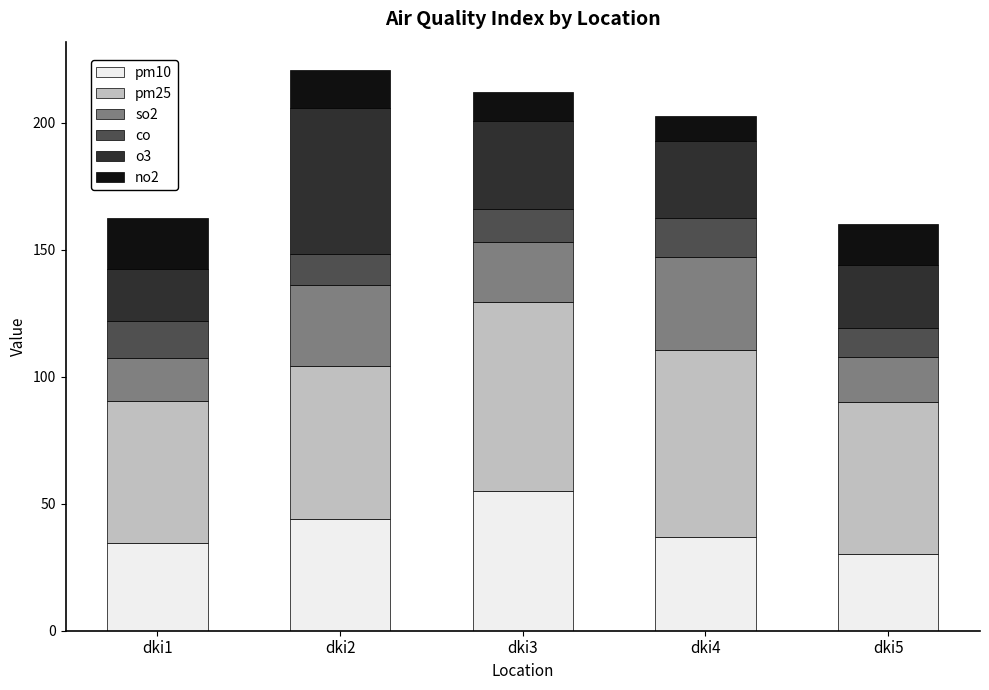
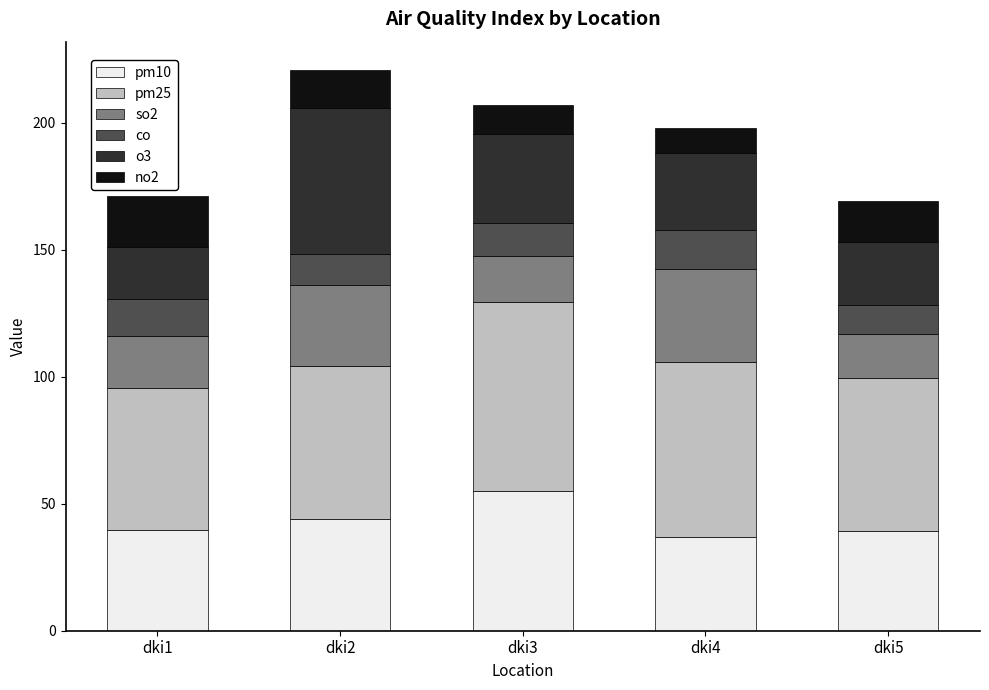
  {
    "pm10": {
-     "dki1": 35,
+     "dki1": 40,
      "dki2": 44,
      "dki3": 55,
      "dki4": 37,
-     "dki5": 30
+     "dki5": 39
    },
    "pm25": {
      "dki1": 56,
      "dki2": 60,
      "dki3": 74,
-     "dki4": 73,
+     "dki4": 69,
      "dki5": 60
    },
    "so2": {
-     "dki1": 17,
+     "dki1": 20,
      "dki2": 32,
-     "dki3": 24,
+     "dki3": 18,
      "dki4": 37,
      "dki5": 17
    }
  }
